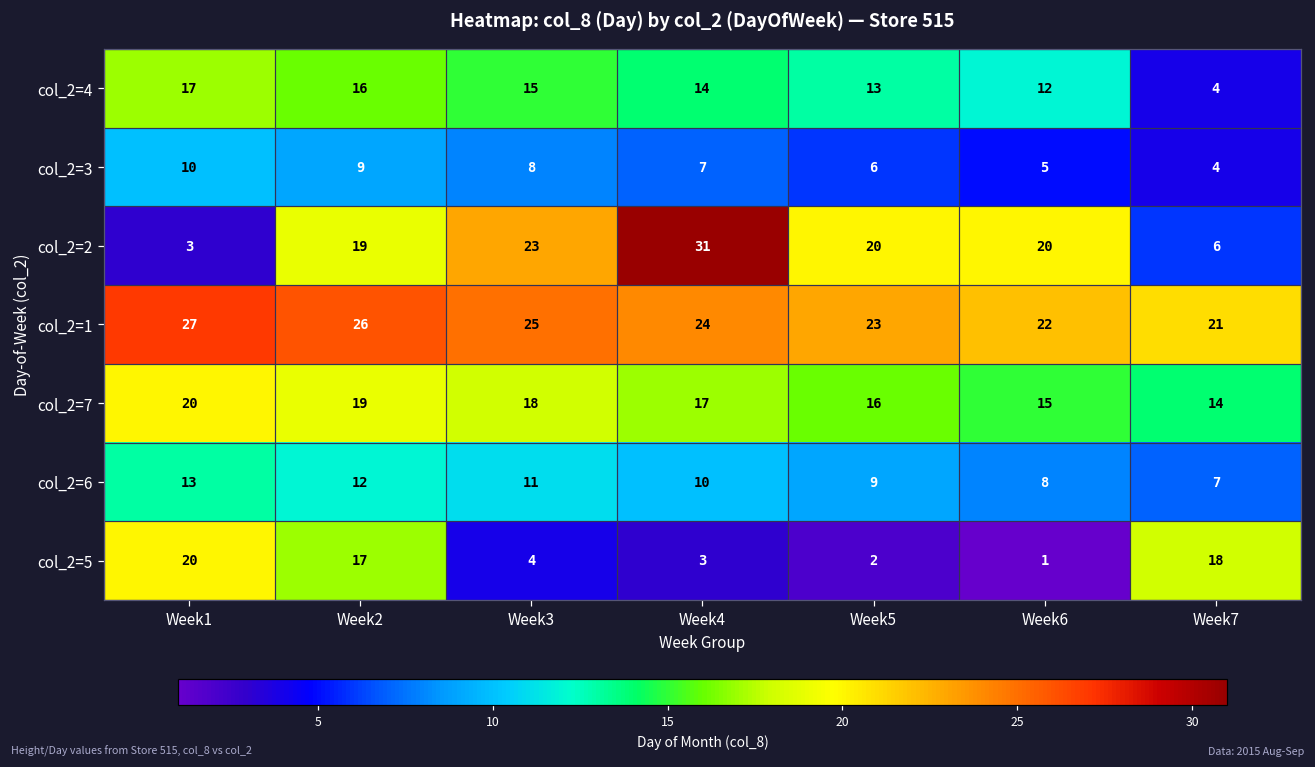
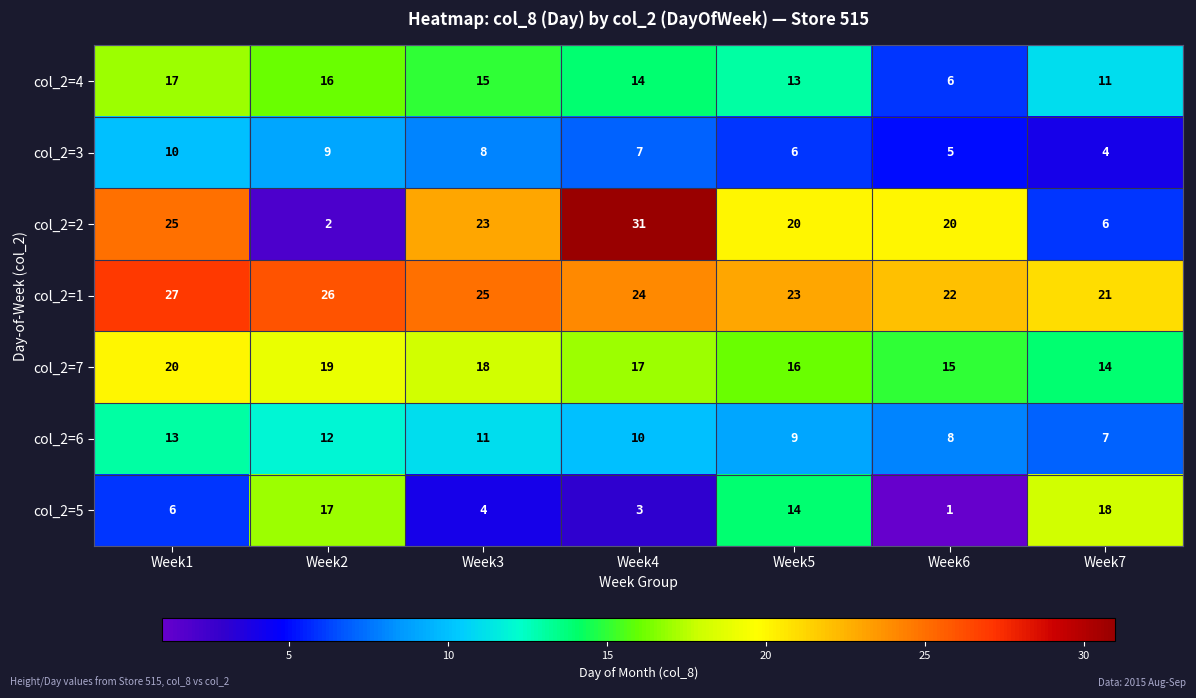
  {
    "col_2=4": {
      "Week1": 17,
      "Week2": 16,
      "Week3": 15,
      "Week4": 14,
      "Week5": 13,
-     "Week6": 12,
-     "Week7": 4
+     "Week6": 6,
+     "Week7": 11
    },
    "col_2=3": {
      "Week1": 10,
      "Week2": 9,
      "Week3": 8,
      "Week4": 7,
      "Week5": 6,
      "Week6": 5,
      "Week7": 4
    },
    "col_2=2": {
-     "Week1": 3,
-     "Week2": 19,
+     "Week1": 25,
+     "Week2": 2,
      "Week3": 23,
      "Week4": 31,
      "Week5": 20,
      "Week6": 20,
      "Week7": 6
    },
    "col_2=1": {
      "Week1": 27,
      "Week2": 26,
      "Week3": 25,
      "Week4": 24,
      "Week5": 23,
      "Week6": 22,
      "Week7": 21
    },
    "col_2=7": {
      "Week1": 20,
      "Week2": 19,
      "Week3": 18,
      "Week4": 17,
      "Week5": 16,
      "Week6": 15,
      "Week7": 14
    },
    "col_2=6": {
      "Week1": 13,
      "Week2": 12,
      "Week3": 11,
      "Week4": 10,
      "Week5": 9,
      "Week6": 8,
      "Week7": 7
    },
    "col_2=5": {
-     "Week1": 20,
+     "Week1": 6,
      "Week2": 17,
      "Week3": 4,
      "Week4": 3,
-     "Week5": 2,
+     "Week5": 14,
      "Week6": 1,
      "Week7": 18
    }
  }
